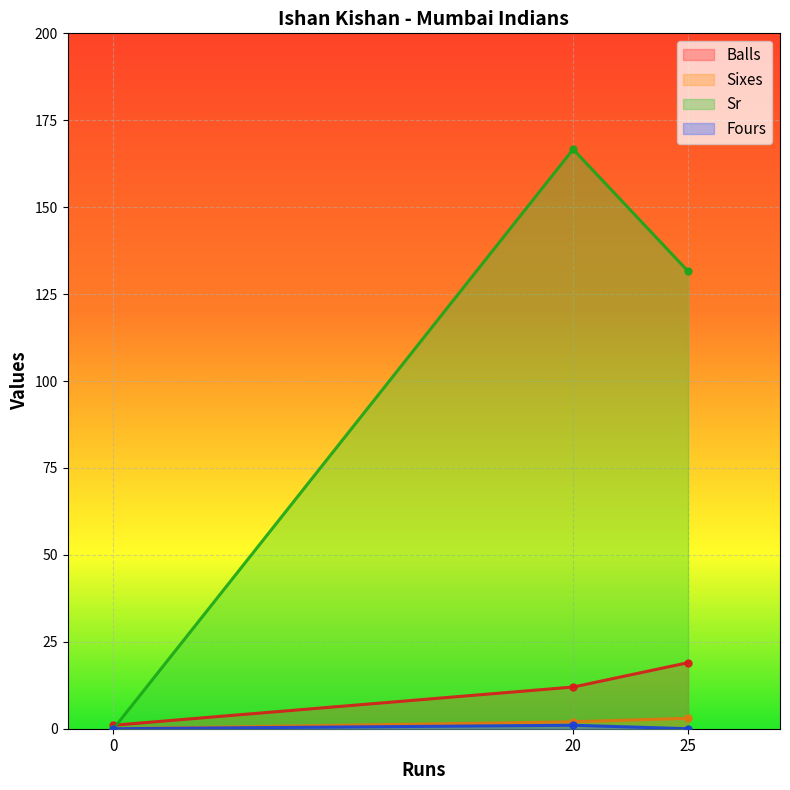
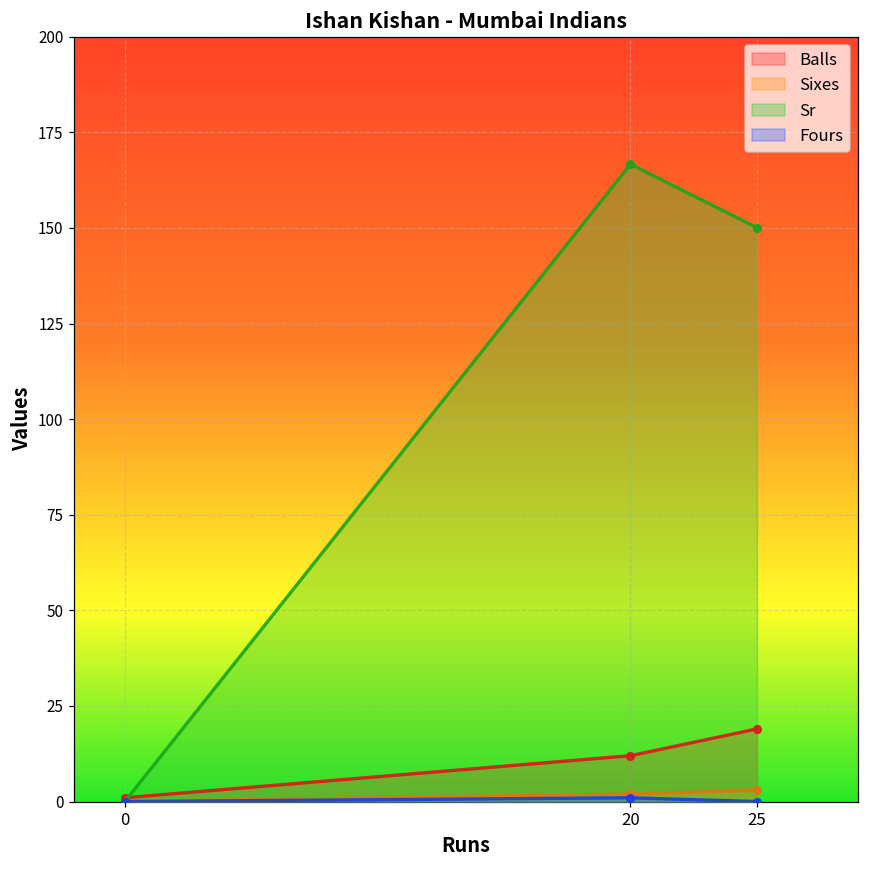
  {
    "Sr": {
      "20": 167,
-     "25": 132
+     "25": 150
    },
    "Fours": {
      "20": 1,
      "25": 0
    }
  }
